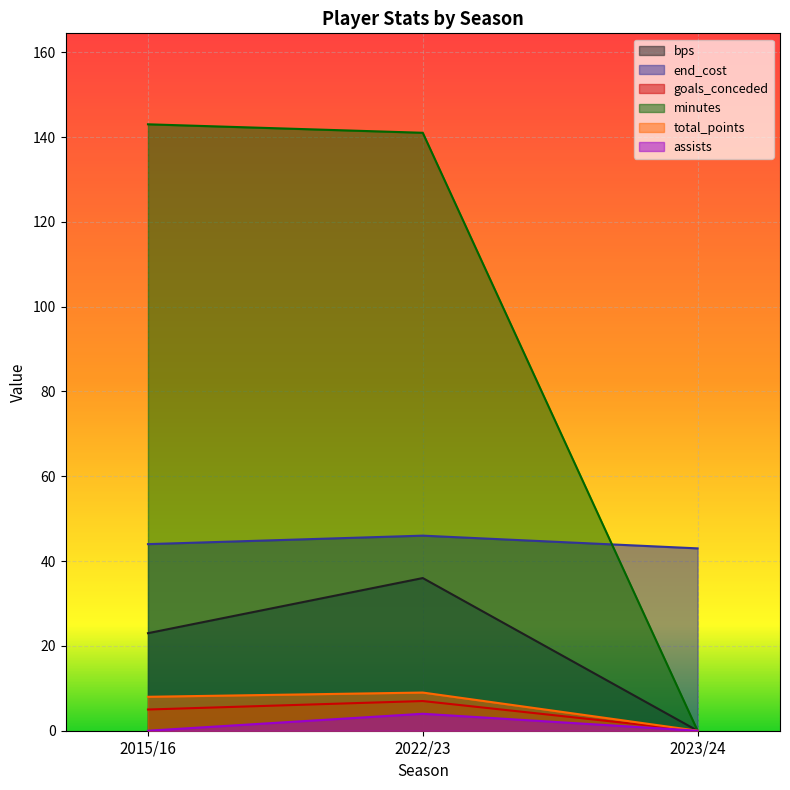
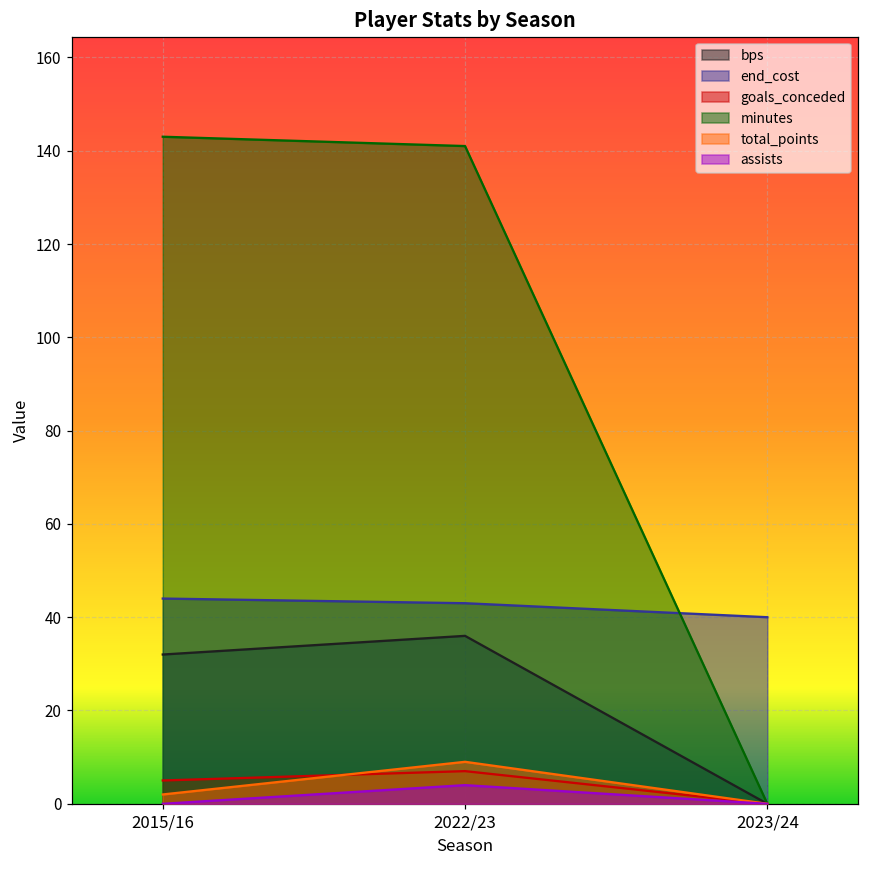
  {
    "bps": {
-     "2015/16": 23,
+     "2015/16": 32,
      "2022/23": 36
    },
    "end_cost": {
      "2015/16": 44,
-     "2022/23": 46,
-     "2023/24": 43
+     "2022/23": 43,
+     "2023/24": 40
    },
    "goals_conceded": {
      "2015/16": 5,
      "2022/23": 7
    },
    "minutes": {
      "2015/16": 143,
      "2022/23": 141
    },
    "total_points": {
-     "2015/16": 8,
+     "2015/16": 2,
      "2022/23": 9
    },
    "assists": {
      "2015/16": 0,
      "2022/23": 4
    }
  }
